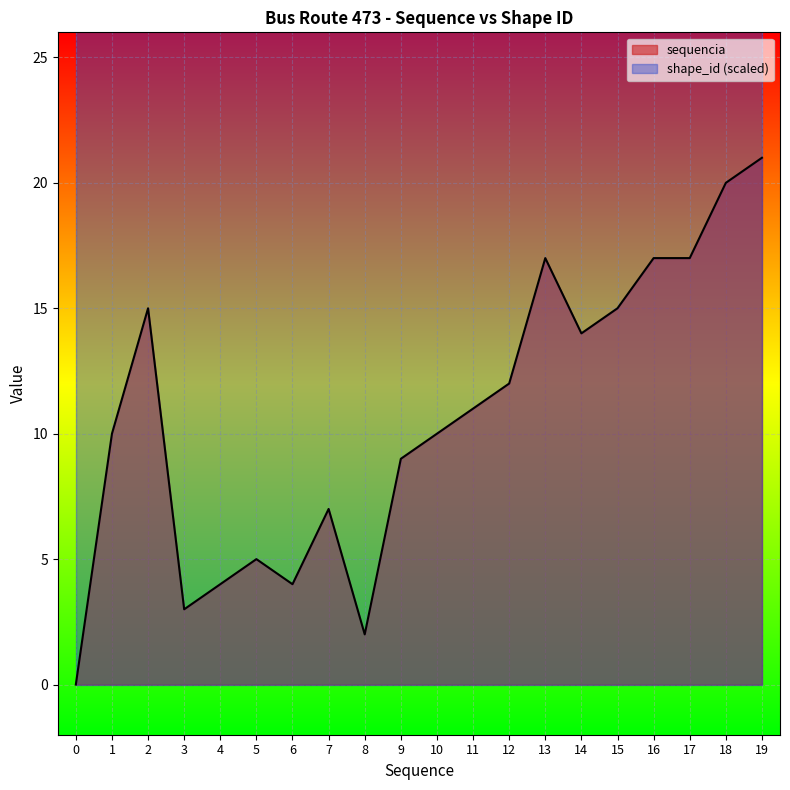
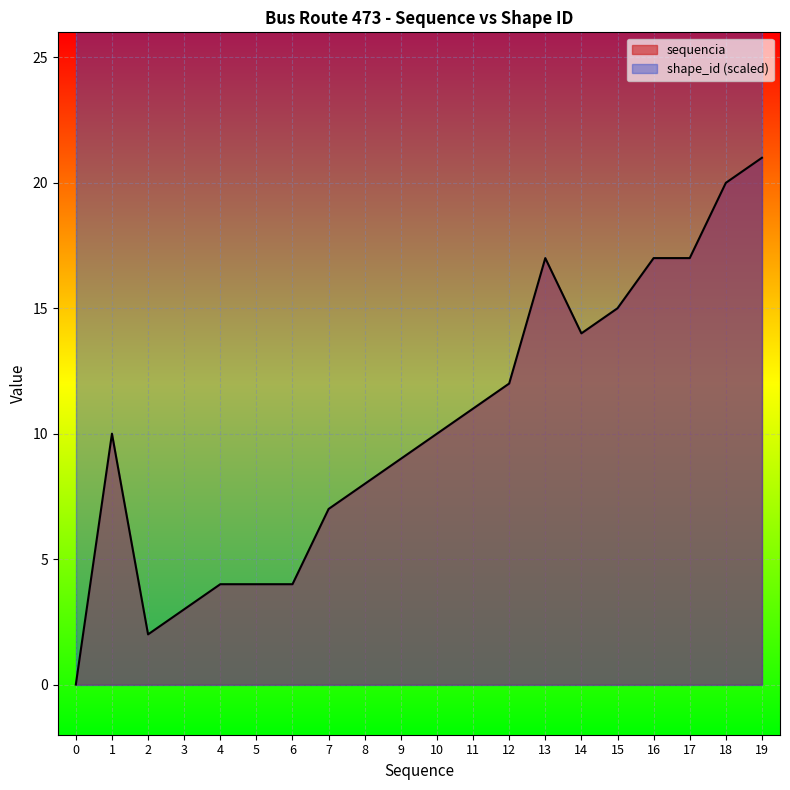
  {
    "sequencia": {
      "0": 0,
      "1": 10,
-     "2": 15,
+     "2": 2,
      "3": 3,
      "4": 4,
-     "5": 5,
+     "5": 4,
      "6": 4,
      "7": 7,
-     "8": 2,
+     "8": 8,
      "9": 9,
      "10": 10,
      "11": 11,
      "12": 12,
      "13": 17,
      "14": 14,
      "15": 15,
      "16": 17,
      "17": 17,
      "18": 20,
      "19": 21
    }
  }
